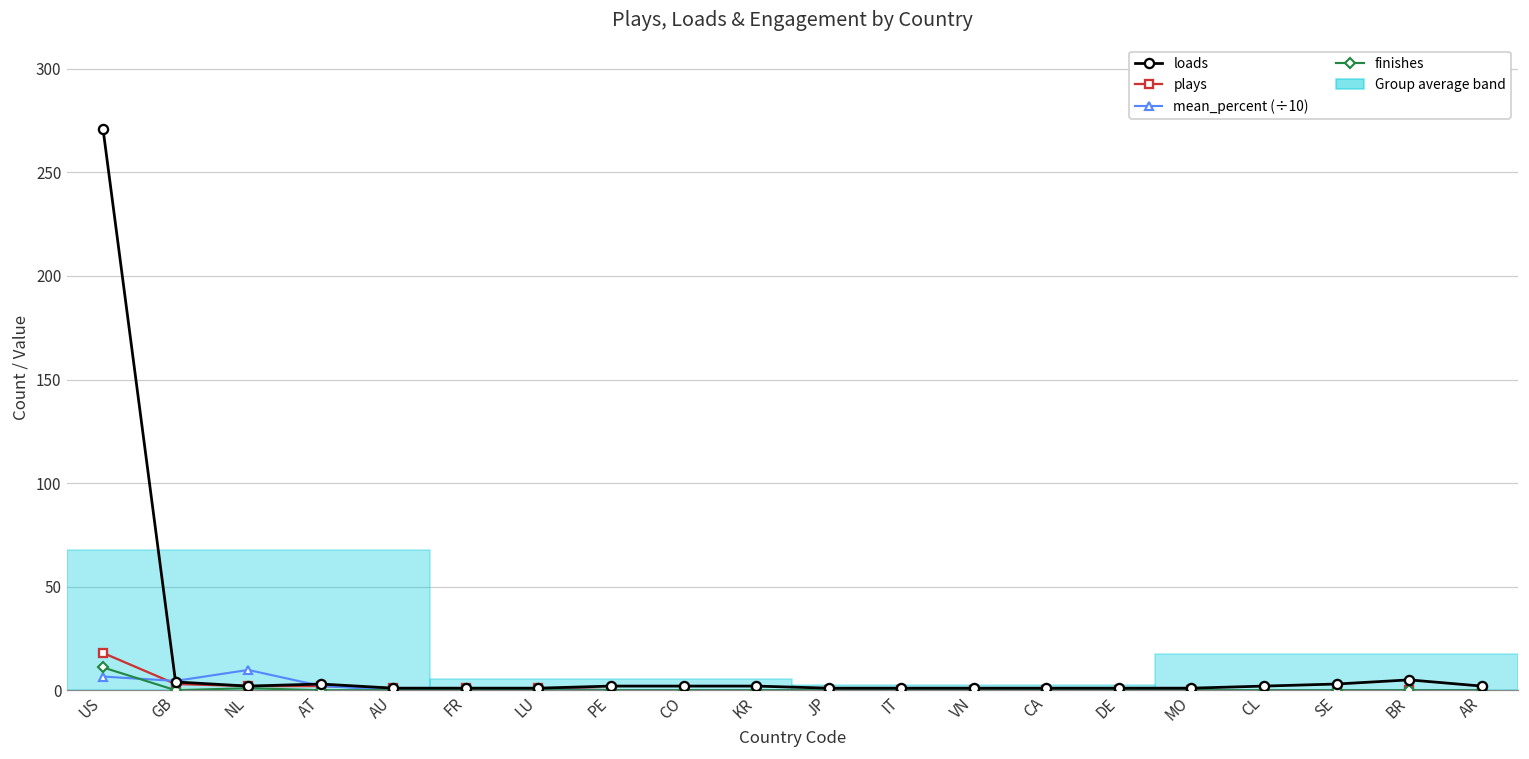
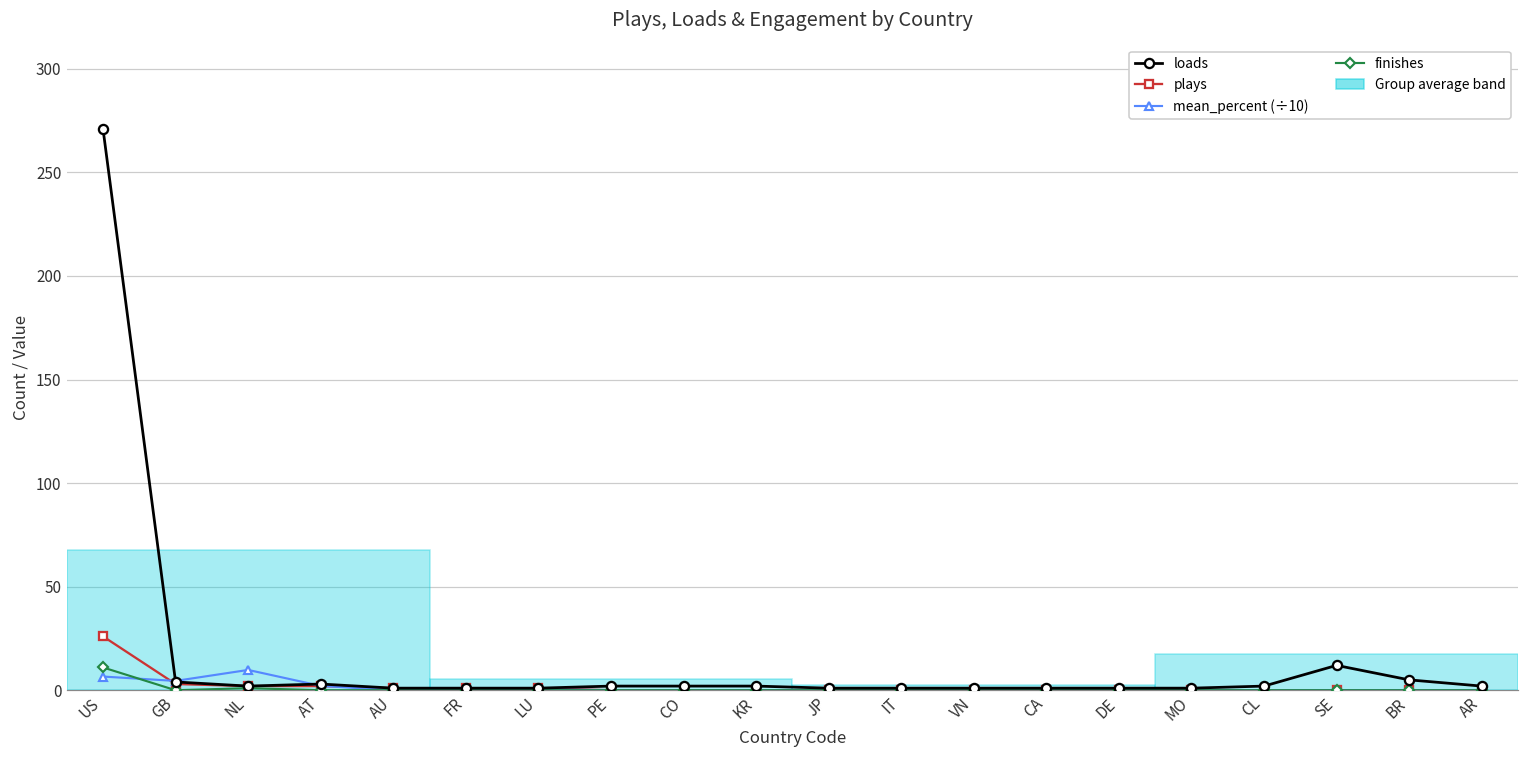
  {
    "loads": {
      "US": 271,
      "PE": 2,
      "CO": 2,
      "KR": 2,
      "CL": 2,
-     "SE": 3,
+     "SE": 12,
      "BR": 5,
      "AR": 2
    },
    "plays": {
-     "US": 18
+     "US": 26
    },
    "mean_percent (÷10)": {
      "US": 7,
      "NL": 10
    },
    "finishes": {
      "US": 11,
      "GB": 0,
      "AT": 0
    }
  }
